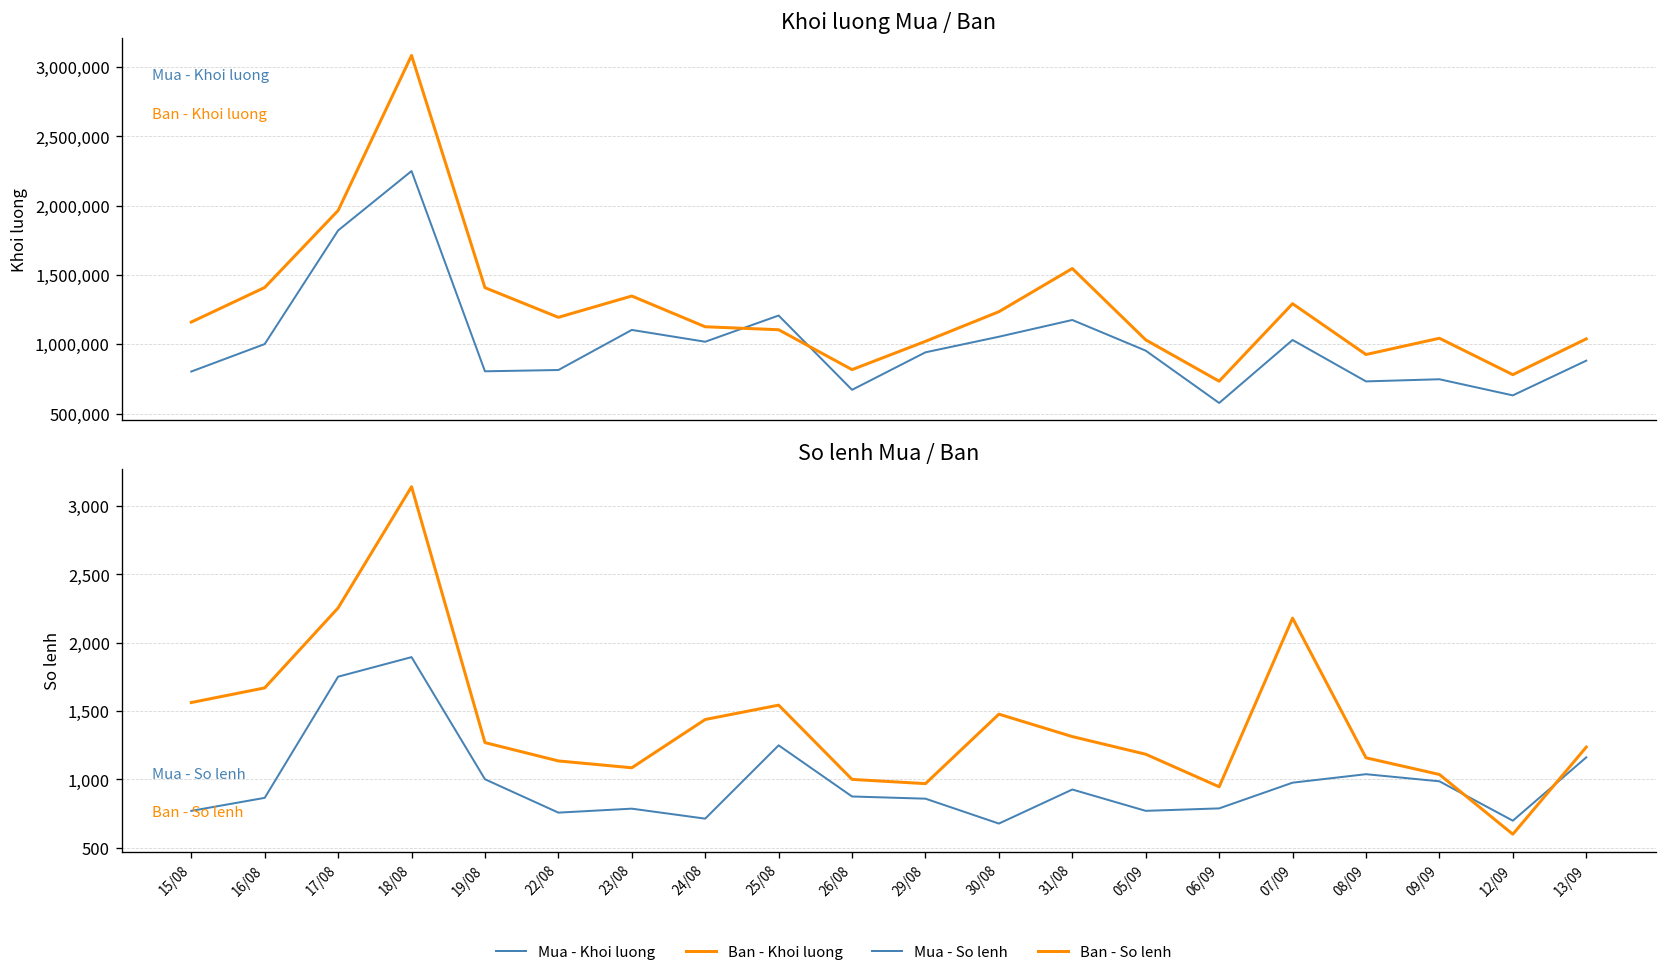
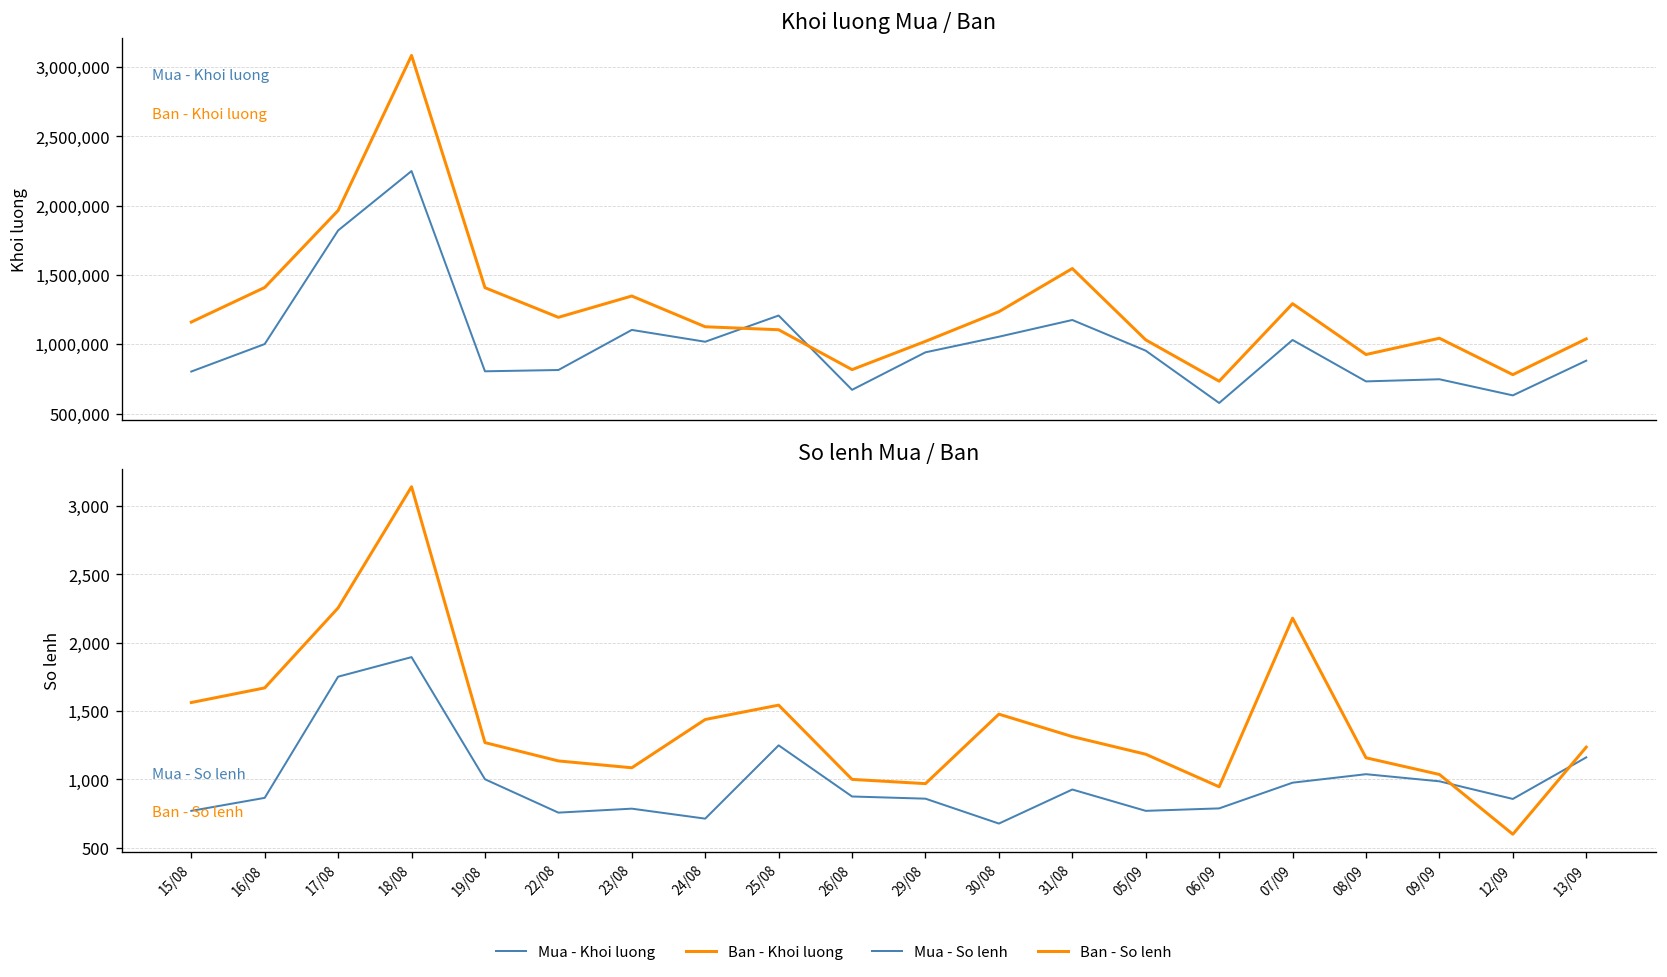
  {
    "So lenh Mua / Ban": {
      "Mua - So lenh": {
        "15/08": "770",
        "16/08": "870",
        "17/08": "1,750",
        "18/08": "1,890",
        "19/08": "1,000",
        "22/08": "760",
        "23/08": "790",
        "24/08": "710",
        "25/08": "1,250",
        "26/08": "880",
        "29/08": "860",
        "30/08": "680",
        "31/08": "930",
        "05/09": "770",
        "06/09": "790",
        "07/09": "980",
        "08/09": "1,040",
        "09/09": "990",
-       "12/09": "700",
+       "12/09": "860",
        "13/09": "1,160"
      },
      "Ban - So lenh": {
        "15/08": "1,560",
        "16/08": "1,670",
        "17/08": "2,250",
        "18/08": "3,140",
        "19/08": "1,270",
        "22/08": "1,140",
        "23/08": "1,090",
        "24/08": "1,440",
        "25/08": "1,540",
        "26/08": "1,000",
        "29/08": "970",
        "30/08": "1,480",
        "31/08": "1,310",
        "05/09": "1,180",
        "06/09": "950",
        "07/09": "2,180",
        "08/09": "1,160",
        "09/09": "1,040",
        "12/09": "600",
        "13/09": "1,240"
      }
    }
  }
